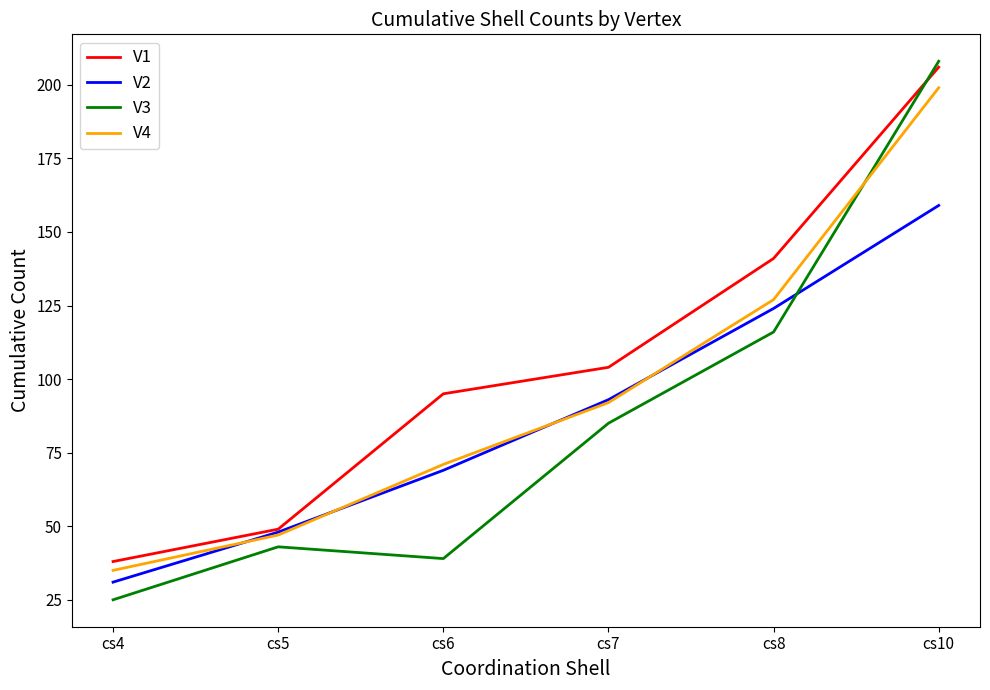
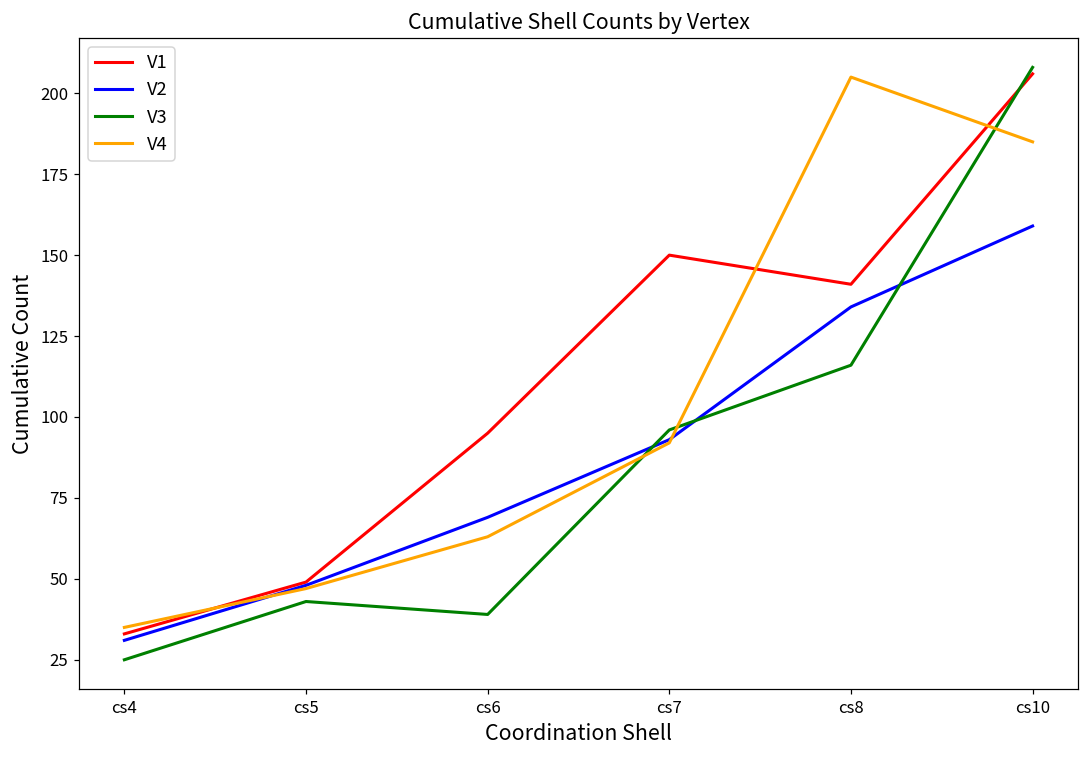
  {
    "V1": {
-     "cs4": 38,
+     "cs4": 33,
      "cs5": 49,
      "cs6": 95,
-     "cs7": 104,
+     "cs7": 150,
      "cs8": 141,
      "cs10": 206
    },
    "V2": {
      "cs4": 31,
      "cs5": 48,
      "cs6": 69,
      "cs7": 93,
-     "cs8": 124,
+     "cs8": 134,
      "cs10": 159
    },
    "V3": {
      "cs4": 25,
      "cs5": 43,
      "cs6": 39,
-     "cs7": 85,
+     "cs7": 96,
      "cs8": 116,
      "cs10": 208
    },
    "V4": {
      "cs4": 35,
      "cs5": 47,
-     "cs6": 71,
+     "cs6": 63,
      "cs7": 92,
-     "cs8": 127,
-     "cs10": 199
+     "cs8": 205,
+     "cs10": 185
    }
  }
